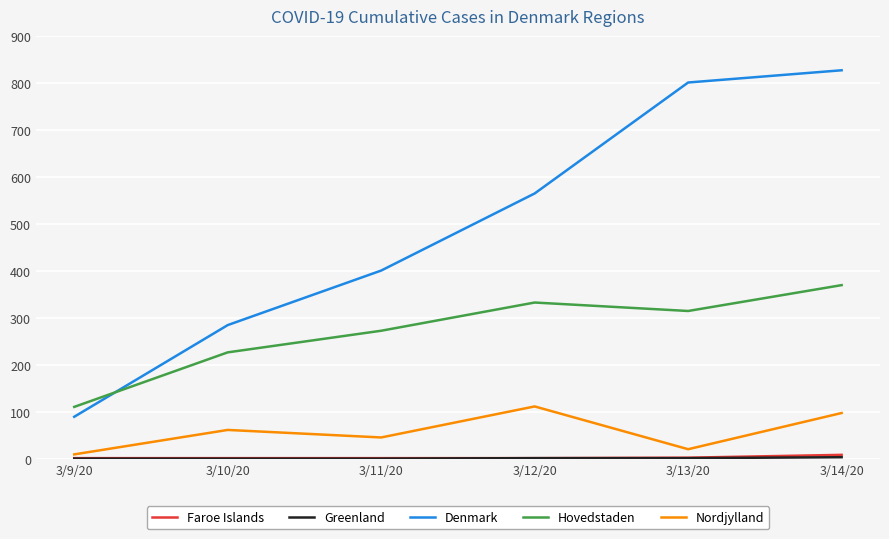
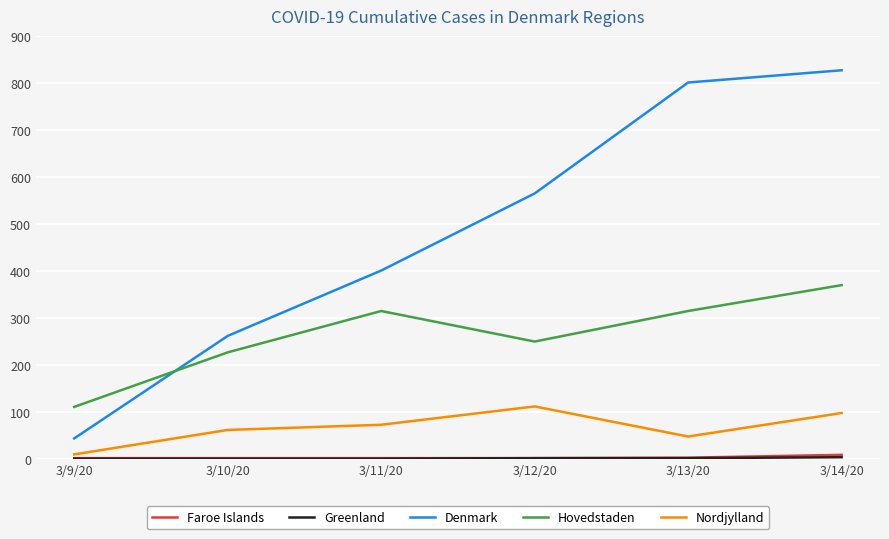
  {
    "Denmark": {
-     "3/9/20": 90,
-     "3/10/20": 290,
+     "3/9/20": 40,
+     "3/10/20": 260,
      "3/11/20": 400,
      "3/12/20": 570,
      "3/13/20": 800,
      "3/14/20": 830
    },
    "Hovedstaden": {
      "3/9/20": 110,
      "3/10/20": 230,
-     "3/11/20": 270,
-     "3/12/20": 330,
+     "3/11/20": 320,
+     "3/12/20": 250,
      "3/13/20": 320,
      "3/14/20": 370
    },
    "Nordjylland": {
      "3/9/20": 10,
      "3/10/20": 60,
-     "3/11/20": 50,
+     "3/11/20": 70,
      "3/12/20": 110,
-     "3/13/20": 20,
+     "3/13/20": 50,
      "3/14/20": 100
    }
  }
